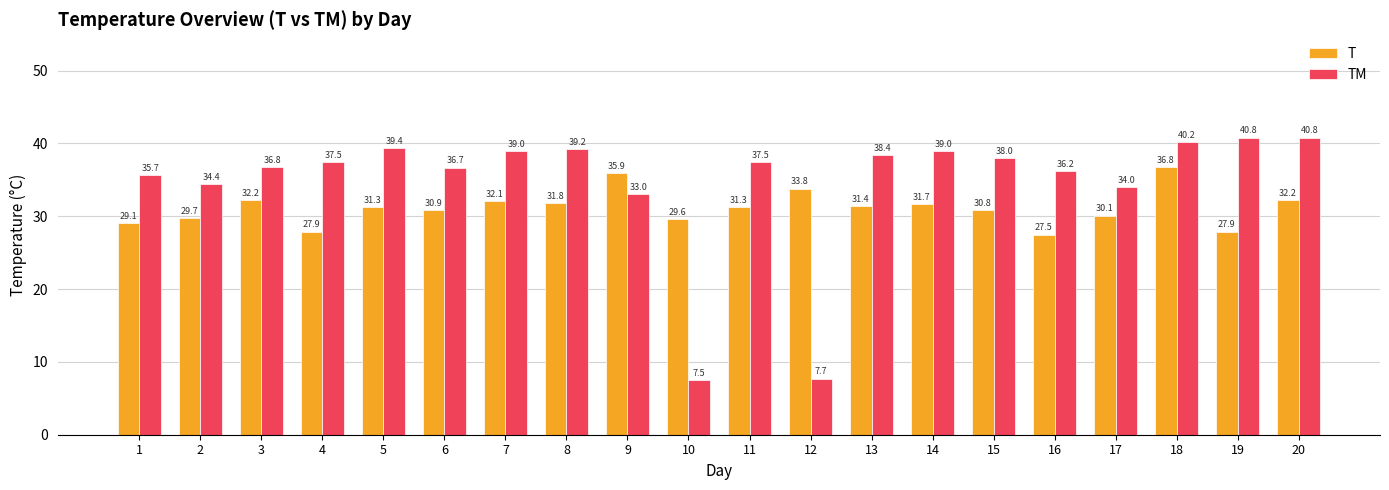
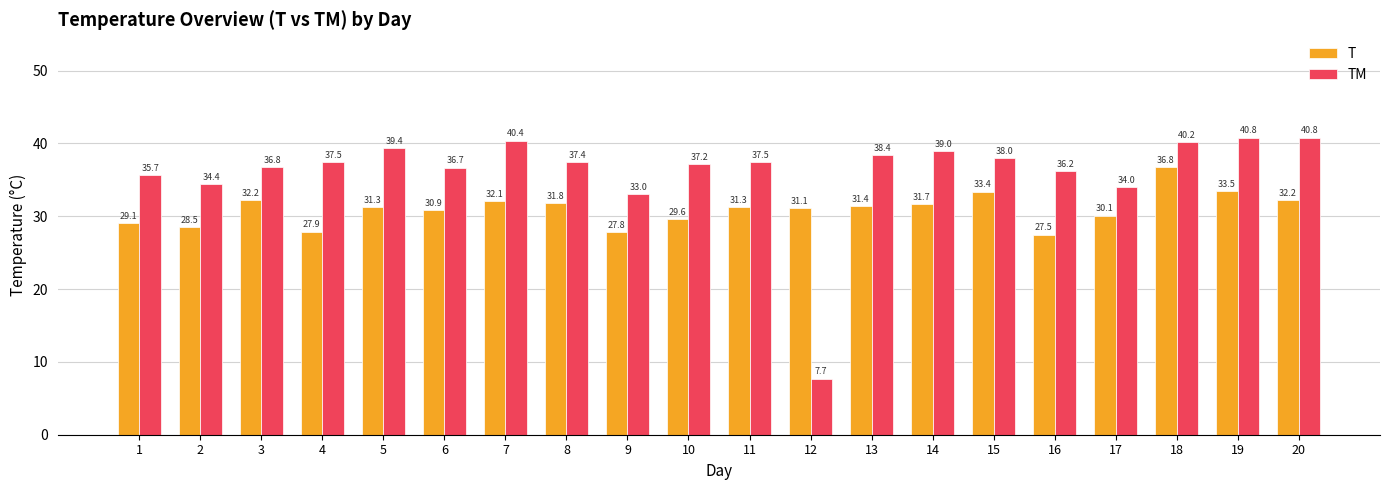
  {
    "T": {
      "1": 29.1,
-     "2": 29.7,
+     "2": 28.5,
      "3": 32.2,
      "4": 27.9,
      "5": 31.3,
      "6": 30.9,
      "7": 32.1,
      "8": 31.8,
-     "9": 35.9,
+     "9": 27.8,
      "10": 29.6,
      "11": 31.3,
-     "12": 33.8,
+     "12": 31.1,
      "13": 31.4,
      "14": 31.7,
-     "15": 30.8,
+     "15": 33.4,
      "16": 27.5,
      "17": 30.1,
      "18": 36.8,
-     "19": 27.9,
+     "19": 33.5,
      "20": 32.2
    },
    "TM": {
      "1": 35.7,
      "2": 34.4,
      "3": 36.8,
      "4": 37.5,
      "5": 39.4,
      "6": 36.7,
-     "7": 39.0,
-     "8": 39.2,
+     "7": 40.4,
+     "8": 37.4,
      "9": 33.0,
-     "10": 7.5,
+     "10": 37.2,
      "11": 37.5,
      "12": 7.7,
      "13": 38.4,
      "14": 39.0,
      "15": 38.0,
      "16": 36.2,
      "17": 34.0,
      "18": 40.2,
      "19": 40.8,
      "20": 40.8
    }
  }
